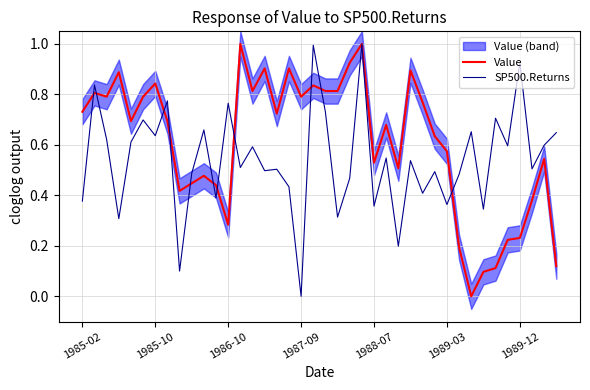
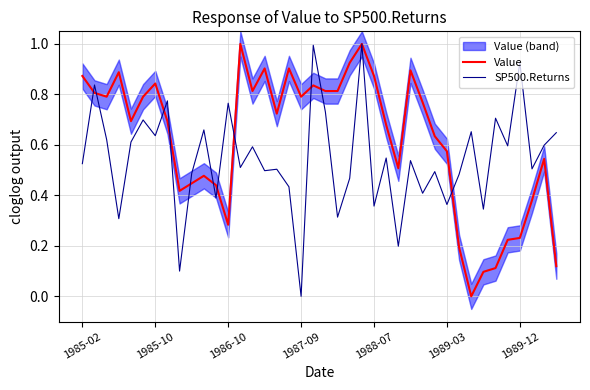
  {
    "Value": {
-     "1985-02": 0.73,
+     "1985-02": 0.87,
      "1985-10": 0.84,
      "1986-10": 0.28,
      "1987-09": 0.79,
-     "1988-07": 0.53,
+     "1988-07": 0.87,
      "1989-03": 0.57,
      "1989-12": 0.23
    },
    "SP500.Returns": {
-     "1985-02": 0.38,
+     "1985-02": 0.53,
      "1985-10": 0.64,
      "1986-10": 0.77,
      "1987-09": 0.00,
      "1988-07": 0.36,
      "1989-03": 0.36
    }
  }
